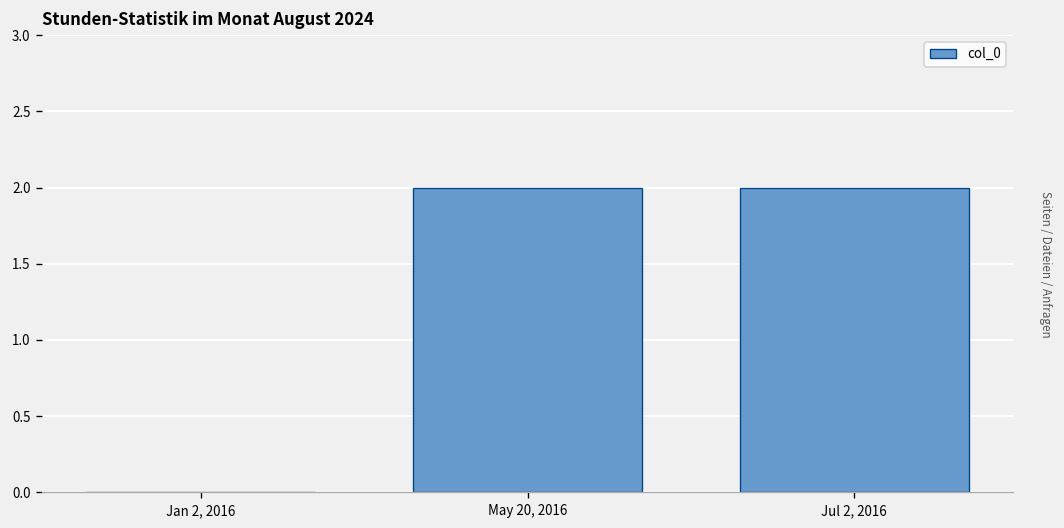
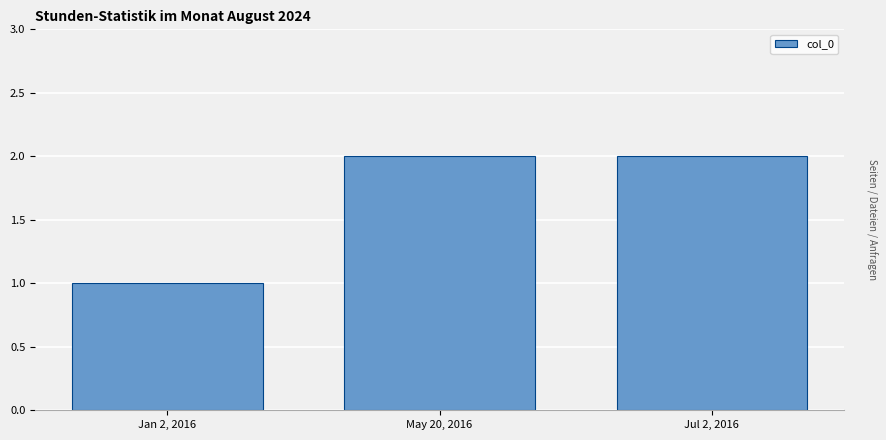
  {
-   "Jan 2, 2016": 0,
+   "Jan 2, 2016": 1,
    "May 20, 2016": 2,
    "Jul 2, 2016": 2
  }
